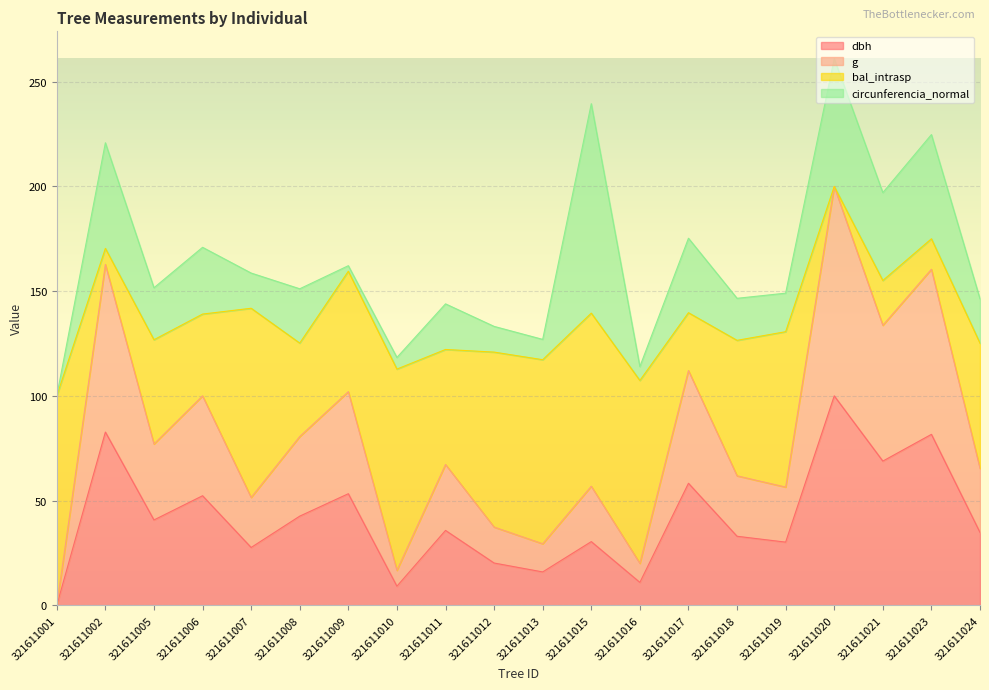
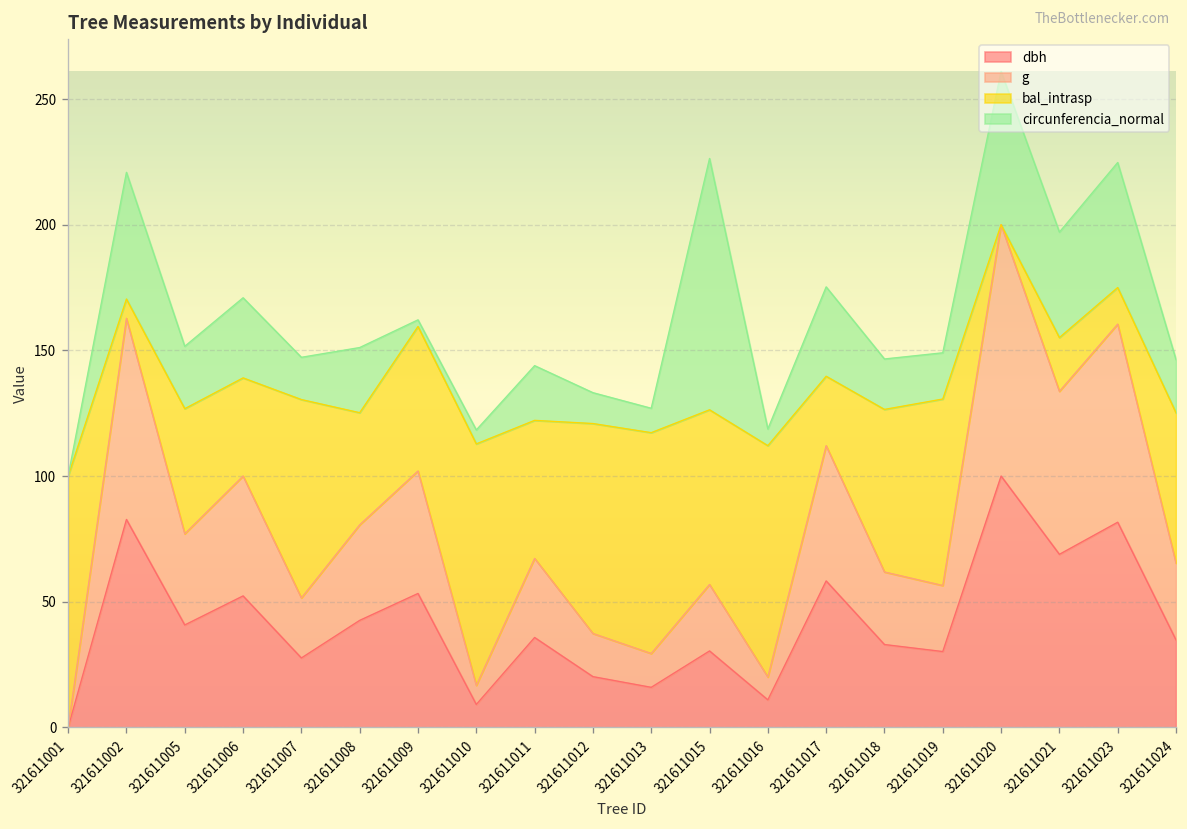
  {
    "bal_intrasp": {
      "321611002": 8,
      "321611005": 50,
      "321611006": 39,
-     "321611007": 90,
+     "321611007": 79,
      "321611008": 45,
      "321611009": 57,
      "321611010": 96,
      "321611011": 55,
      "321611012": 84,
      "321611013": 88,
-     "321611015": 83,
-     "321611016": 87,
+     "321611015": 70,
+     "321611016": 92,
      "321611017": 28,
      "321611018": 65,
      "321611019": 74,
      "321611021": 21,
      "321611023": 15,
      "321611024": 60
    },
    "circunferencia_normal": {
      "321611002": 50,
      "321611005": 25,
      "321611006": 32,
      "321611007": 17,
      "321611008": 26,
      "321611009": 3,
      "321611010": 6,
      "321611011": 22,
      "321611012": 12,
      "321611013": 10,
      "321611015": 100,
      "321611016": 7,
      "321611017": 36,
      "321611018": 20,
      "321611019": 18,
      "321611021": 42,
      "321611023": 50,
      "321611024": 21
    }
  }
